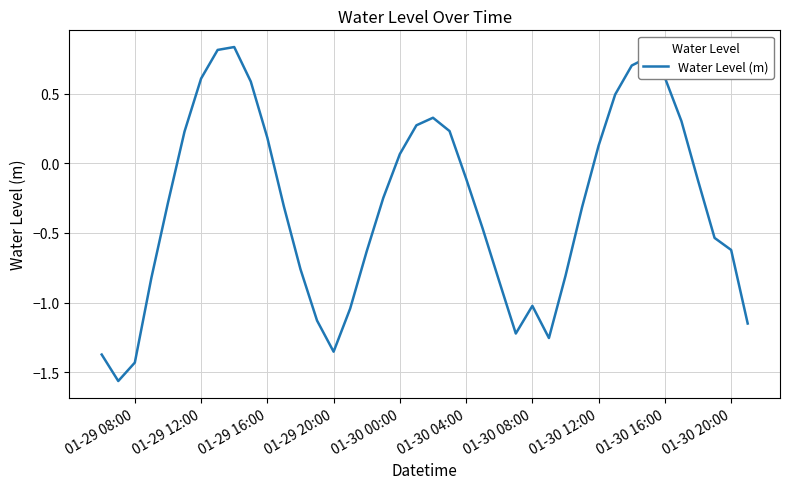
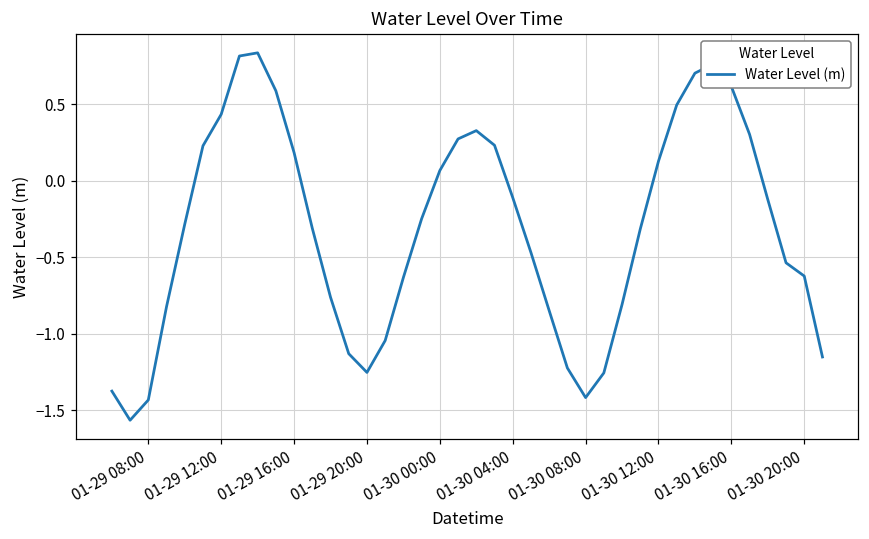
  {
    "01-29 08:00": -1.43,
-   "01-29 12:00": 0.61,
+   "01-29 12:00": 0.43,
    "01-29 16:00": 0.18,
-   "01-29 20:00": -1.35,
+   "01-29 20:00": -1.25,
    "01-30 00:00": 0.07,
    "01-30 04:00": -0.11,
-   "01-30 08:00": -1.02,
+   "01-30 08:00": -1.42,
    "01-30 12:00": 0.13,
    "01-30 20:00": -0.62
  }
